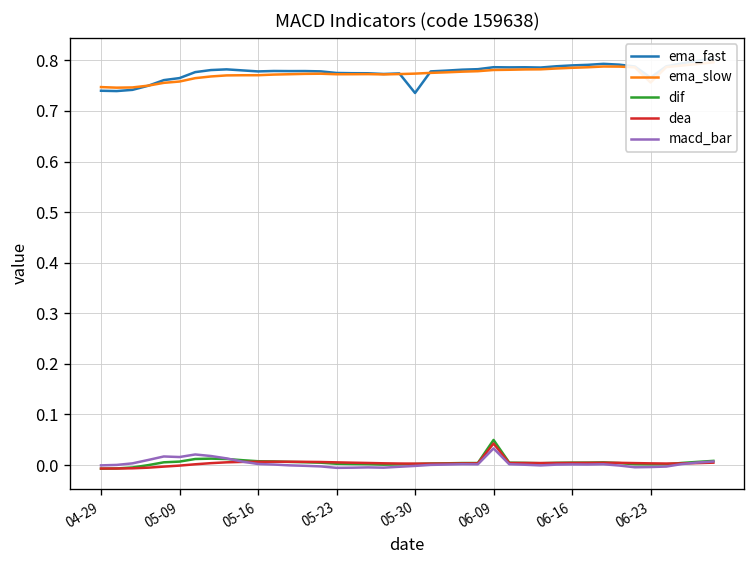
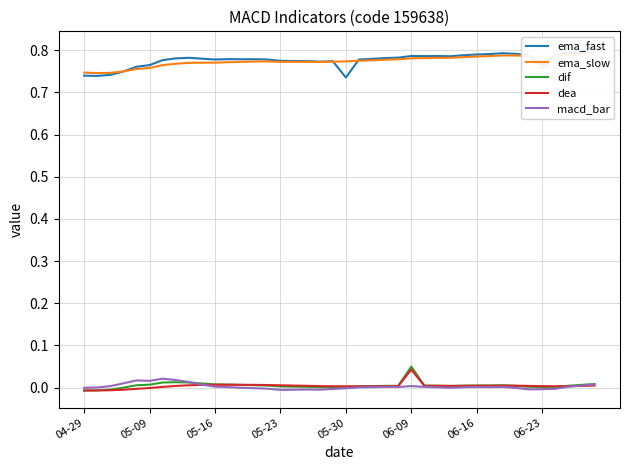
  {
    "ema_fast": {
      "04-29": 0.74,
      "05-09": 0.76,
      "05-16": 0.78,
      "05-30": 0.74
    },
    "ema_slow": {
      "04-29": 0.75,
      "05-09": 0.76,
      "05-16": 0.77,
      "05-30": 0.77
    },
    "dif": {
      "05-09": 0.01,
      "06-09": 0.05
    },
    "dea": {
      "05-09": 0.00,
      "06-09": 0.04
    },
    "macd_bar": {
      "04-29": 0.00,
      "05-09": 0.02,
      "05-23": -0.01,
-     "06-09": 0.03
+     "06-09": 0.00
    }
  }
